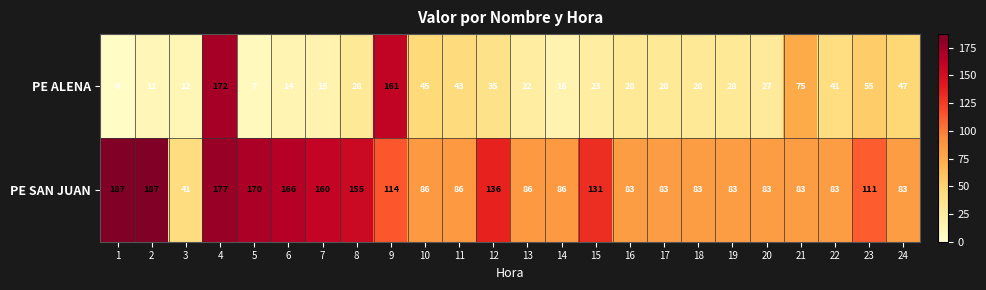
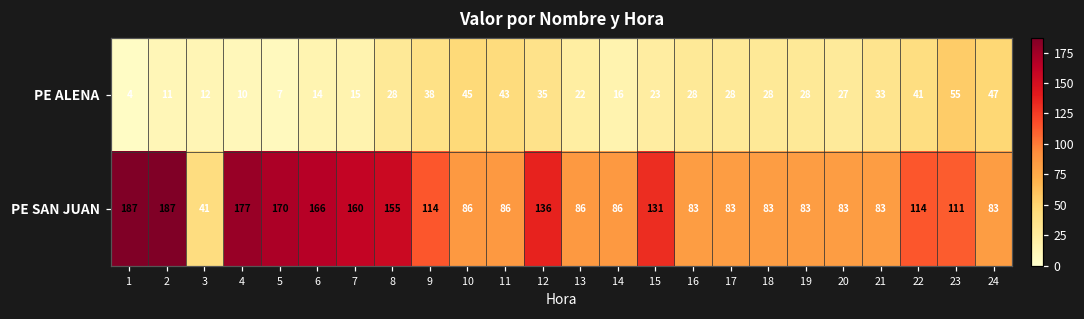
  {
    "PE ALENA": {
      "1": 4,
      "2": 11,
      "3": 12,
-     "4": 172,
+     "4": 10,
      "5": 7,
      "6": 14,
      "7": 15,
      "8": 28,
-     "9": 161,
+     "9": 38,
      "10": 45,
      "11": 43,
      "12": 35,
      "13": 22,
      "14": 16,
      "15": 23,
      "16": 28,
      "17": 28,
      "18": 28,
      "19": 28,
      "20": 27,
-     "21": 75,
+     "21": 33,
      "22": 41,
      "23": 55,
      "24": 47
    },
    "PE SAN JUAN": {
      "1": 187,
      "2": 187,
      "3": 41,
      "4": 177,
      "5": 170,
      "6": 166,
      "7": 160,
      "8": 155,
      "9": 114,
      "10": 86,
      "11": 86,
      "12": 136,
      "13": 86,
      "14": 86,
      "15": 131,
      "16": 83,
      "17": 83,
      "18": 83,
      "19": 83,
      "20": 83,
      "21": 83,
-     "22": 83,
+     "22": 114,
      "23": 111,
      "24": 83
    }
  }
